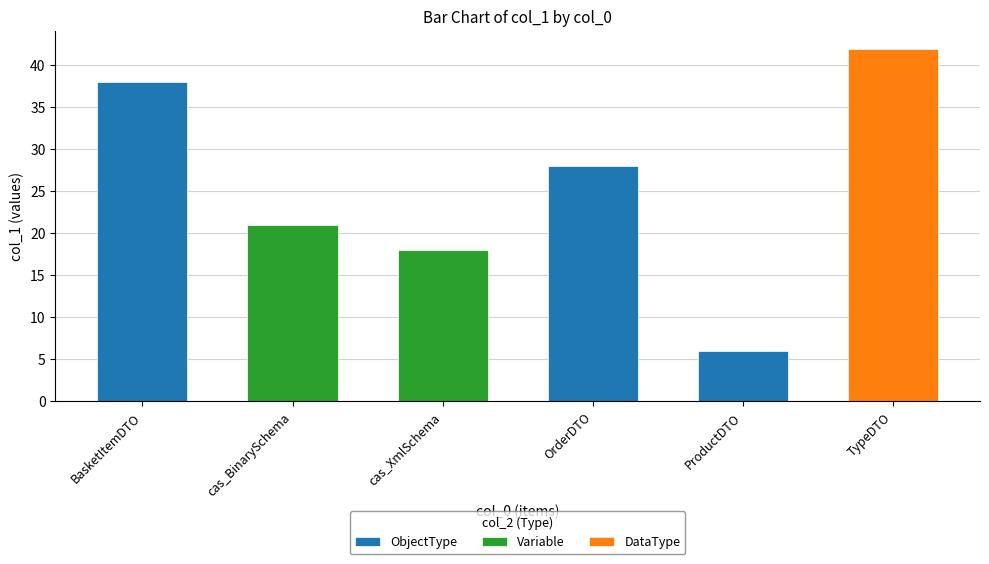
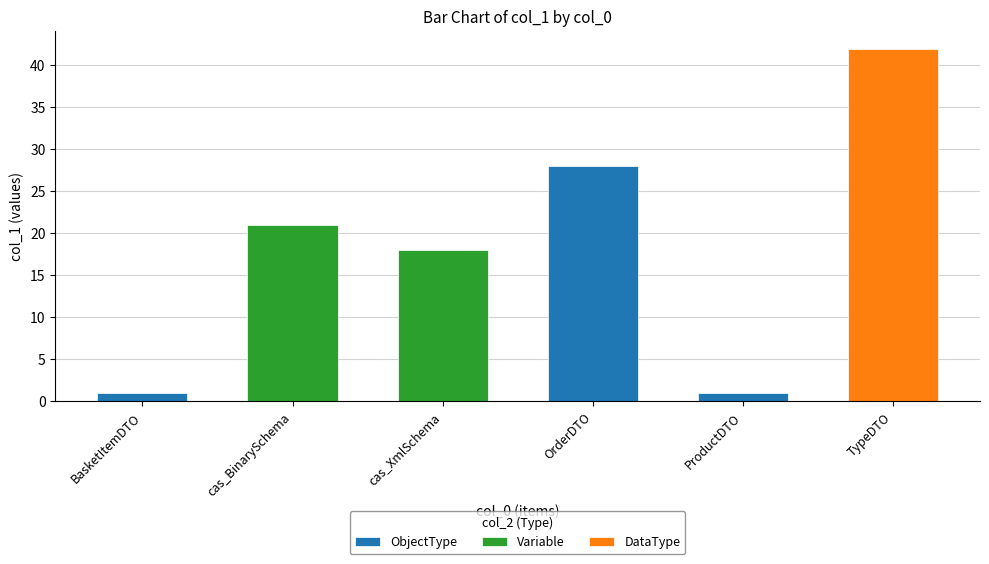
  {
-   "BasketItemDTO": 38,
+   "BasketItemDTO": 1,
    "cas_BinarySchema": 21,
    "cas_XmlSchema": 18,
    "OrderDTO": 28,
-   "ProductDTO": 6,
+   "ProductDTO": 1,
    "TypeDTO": 42
  }
